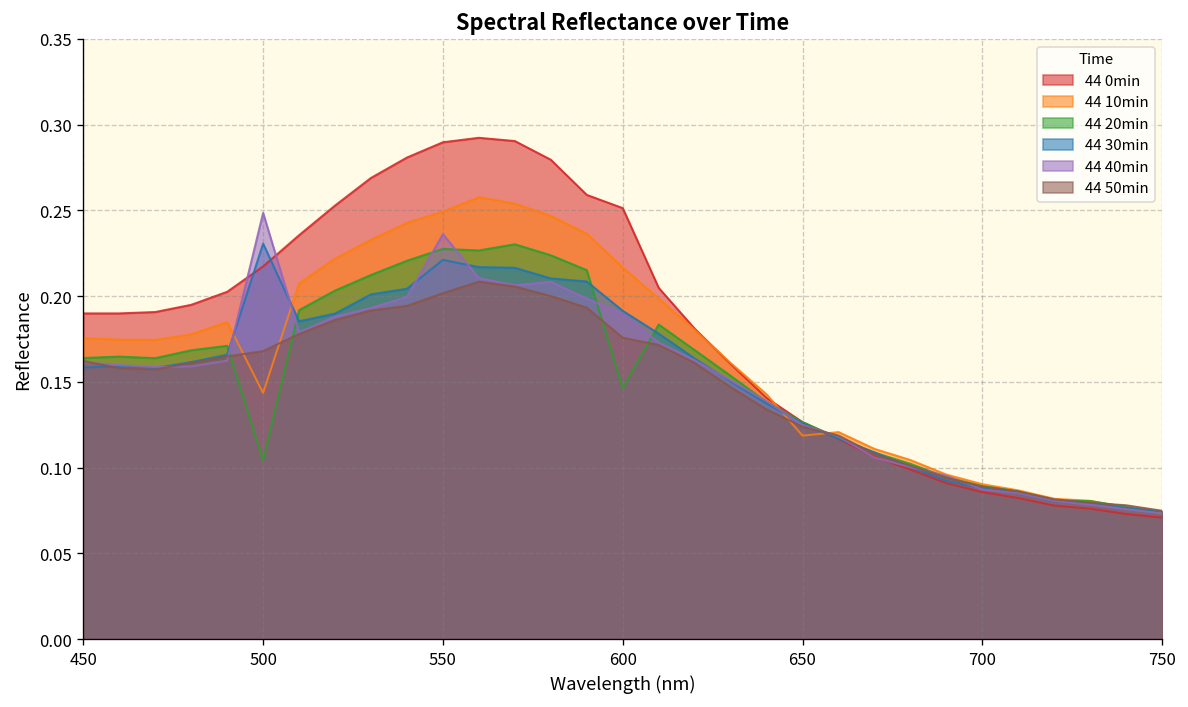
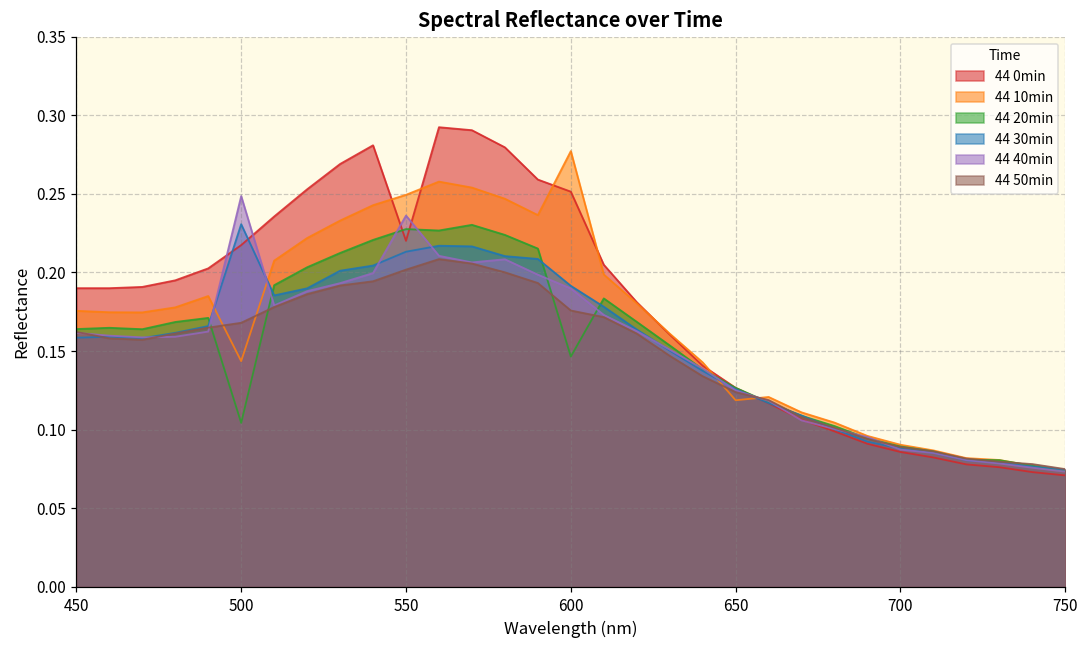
  {
    "44 0min": {
      "450": 0.190,
      "500": 0.217,
-     "550": 0.290,
+     "550": 0.220,
      "600": 0.251,
      "750": 0.071
    },
    "44 10min": {
      "450": 0.176,
      "500": 0.144,
      "550": 0.249,
-     "600": 0.217,
+     "600": 0.277,
      "650": 0.119
    },
    "44 20min": {
      "450": 0.164,
      "500": 0.104,
      "550": 0.228,
      "600": 0.147
    },
    "44 30min": {
      "450": 0.159,
      "500": 0.231,
-     "550": 0.221
+     "550": 0.213
    },
    "44 40min": {
      "500": 0.249,
      "550": 0.236
    },
    "44 50min": {
      "500": 0.168,
      "550": 0.202,
      "600": 0.176
    }
  }
